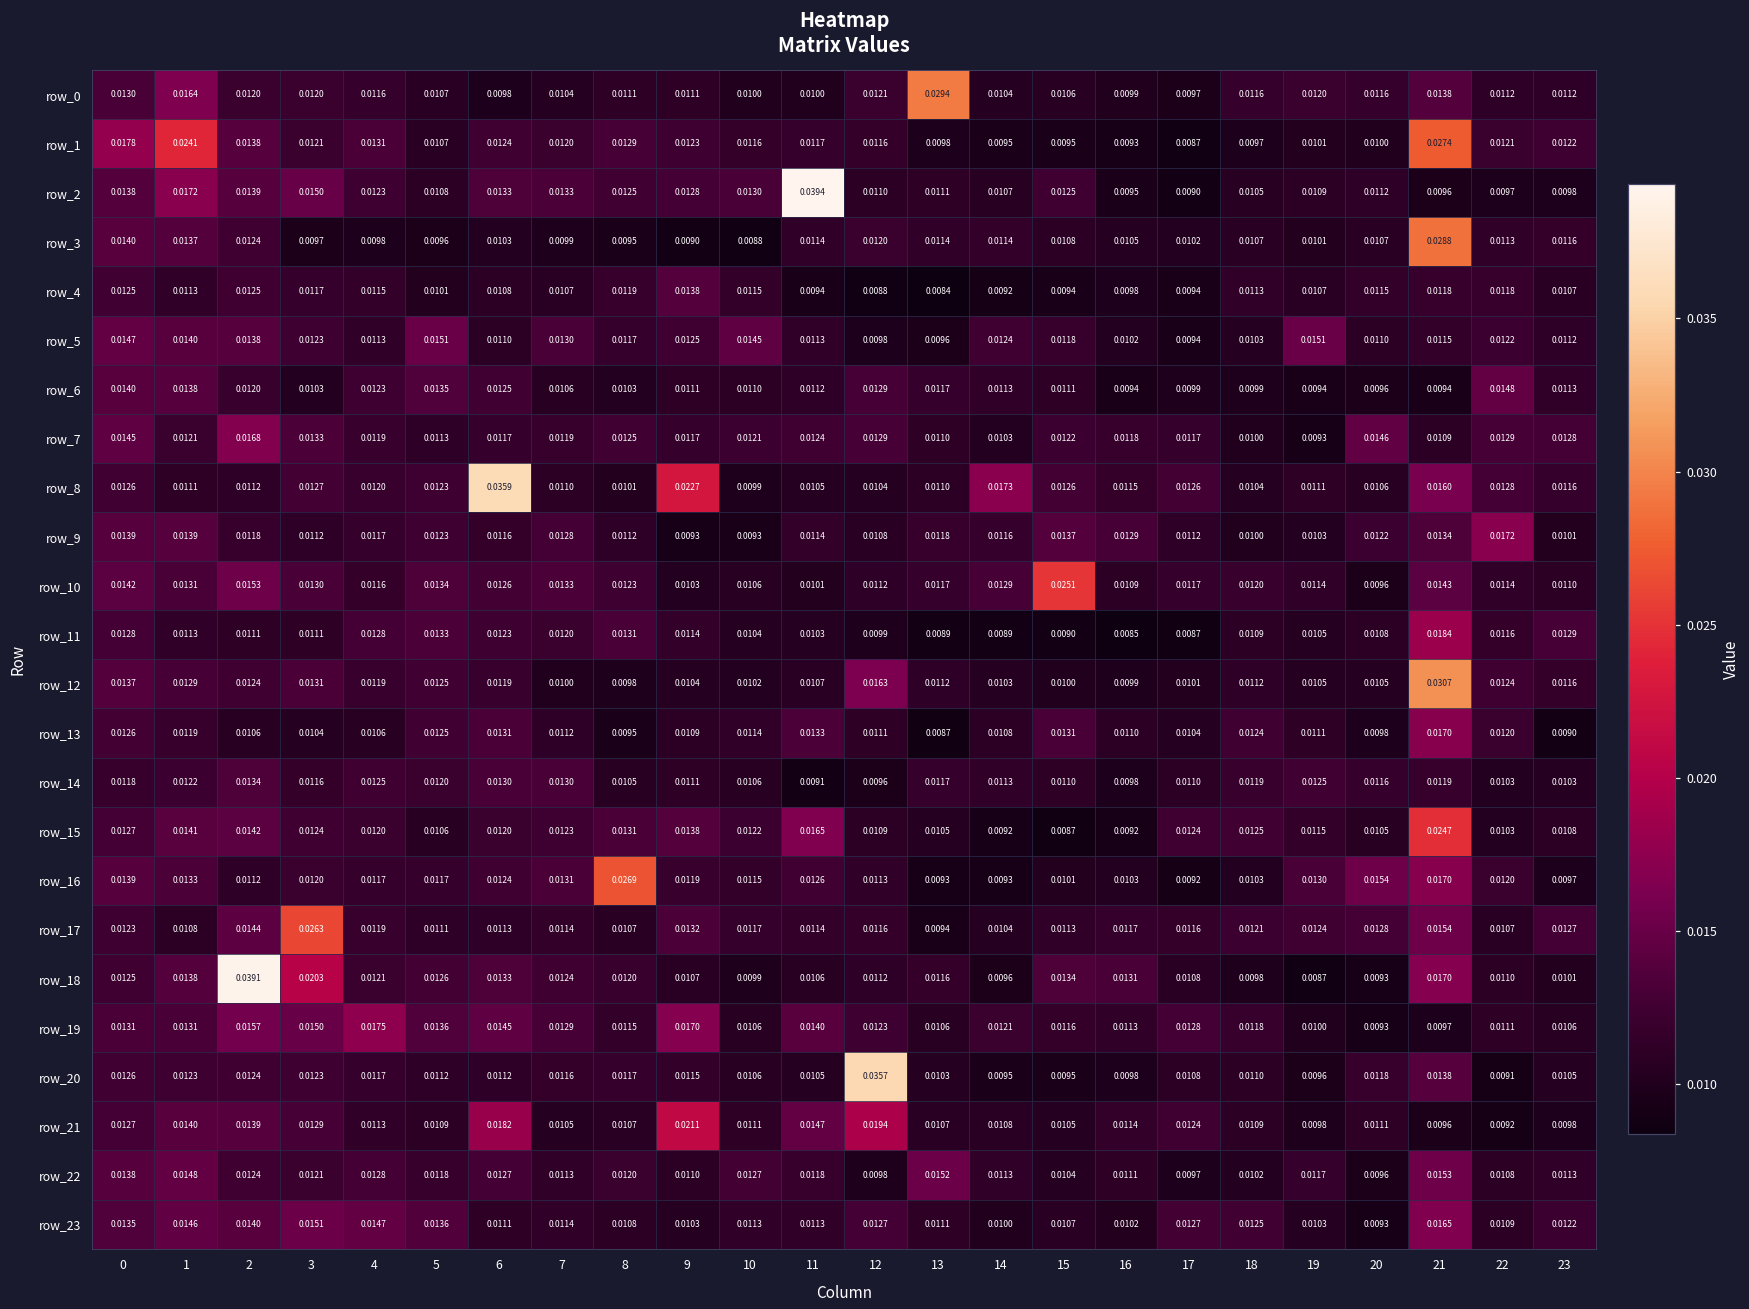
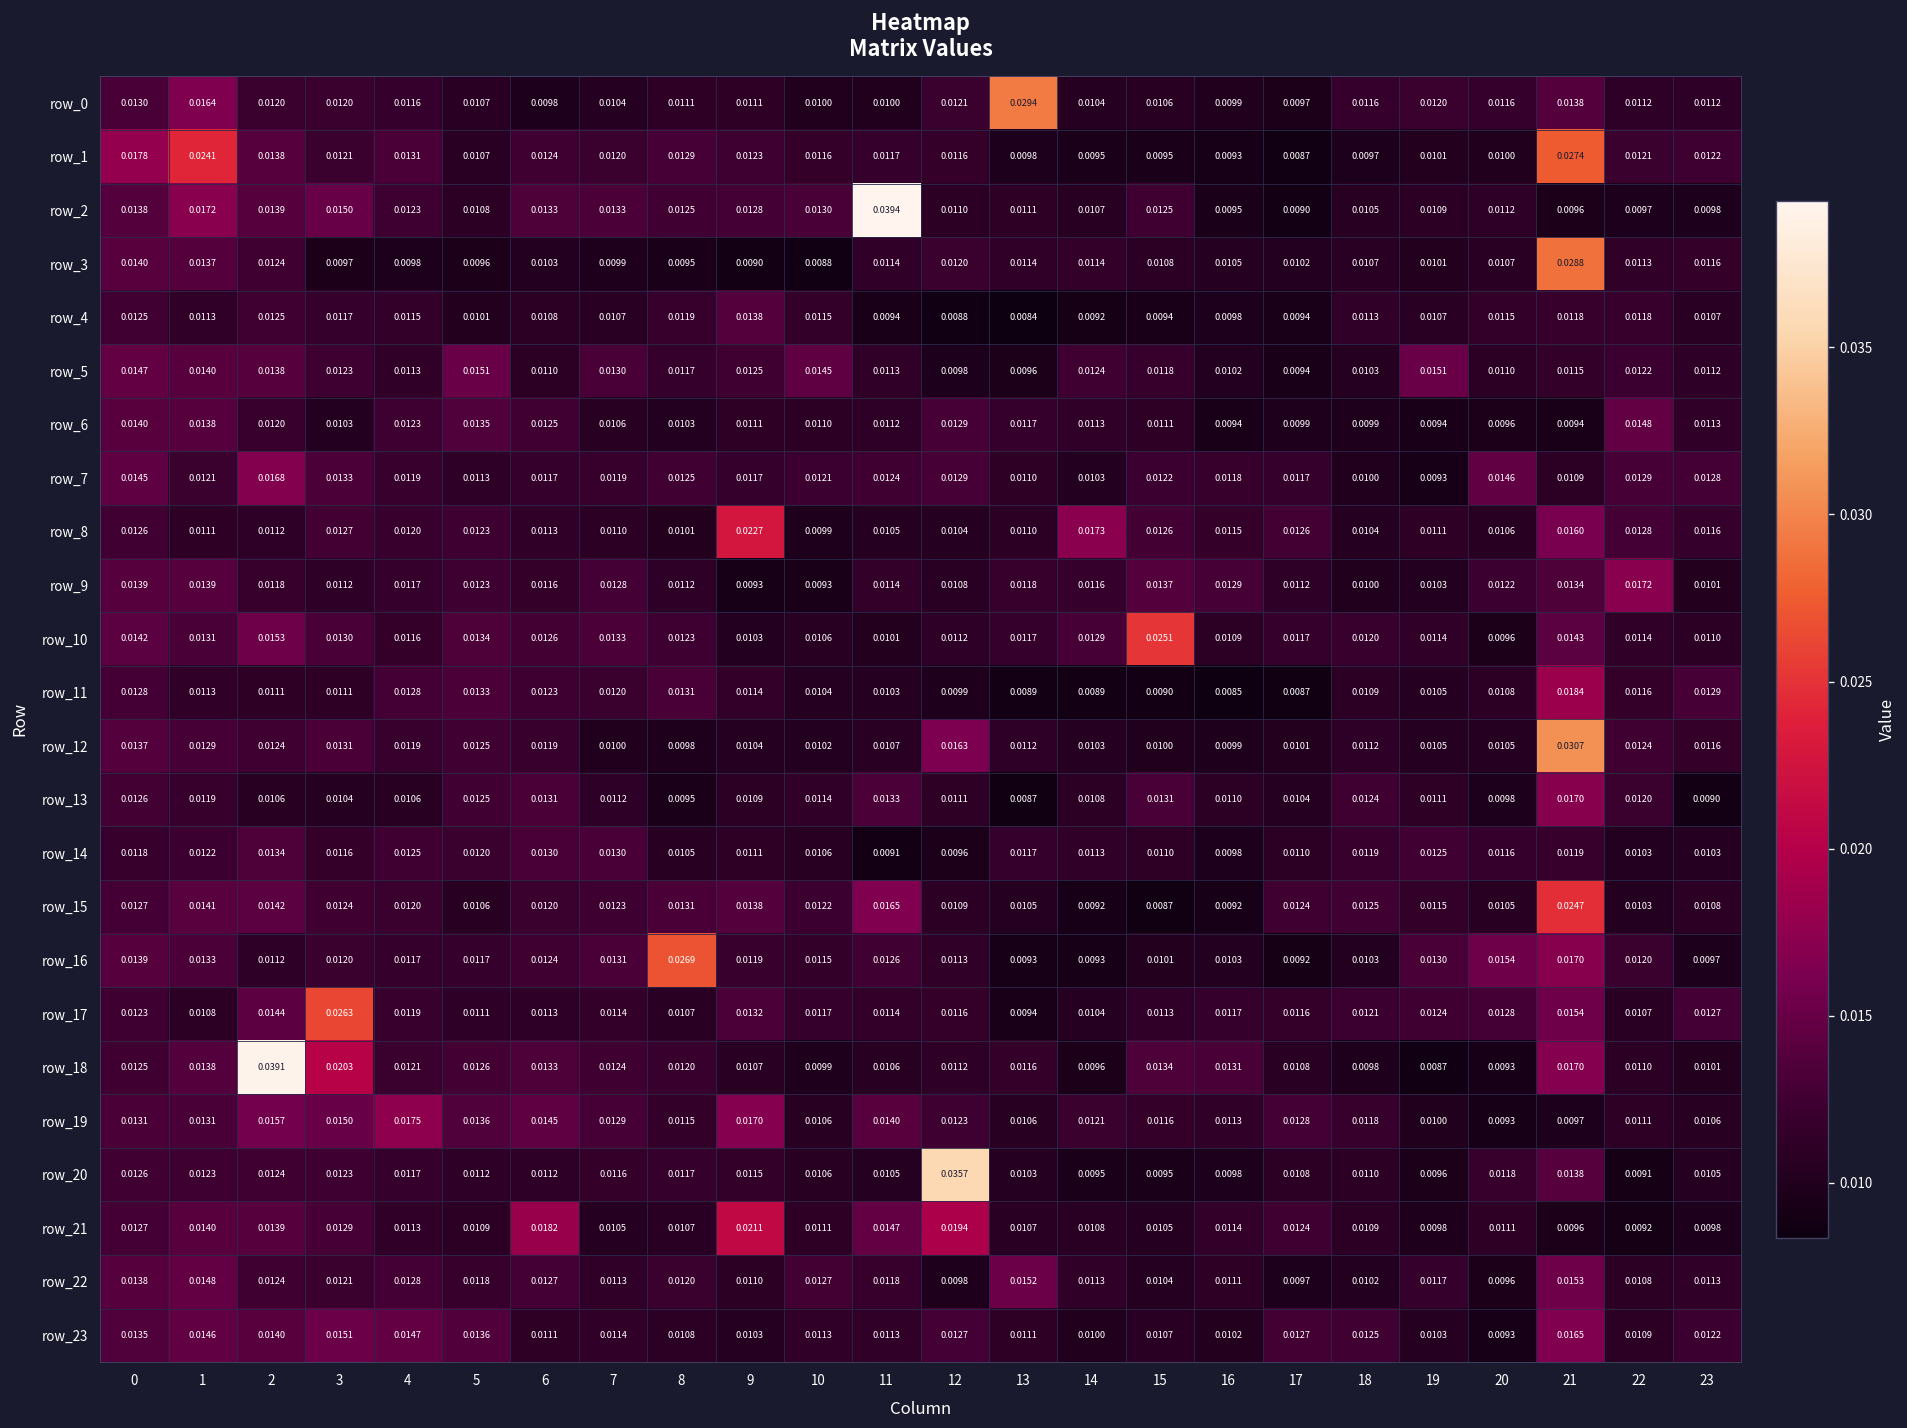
  {
    "row_8": {
      "0": 0.0126,
      "1": 0.0111,
      "2": 0.0112,
      "3": 0.0127,
      "4": 0.0120,
      "5": 0.0123,
-     "6": 0.0359,
+     "6": 0.0113,
      "7": 0.0110,
      "8": 0.0101,
      "9": 0.0227,
      "10": 0.0099,
      "11": 0.0105,
      "12": 0.0104,
      "13": 0.0110,
      "14": 0.0173,
      "15": 0.0126,
      "16": 0.0115,
      "17": 0.0126,
      "18": 0.0104,
      "19": 0.0111,
      "20": 0.0106,
      "21": 0.0160,
      "22": 0.0128,
      "23": 0.0116
    }
  }
